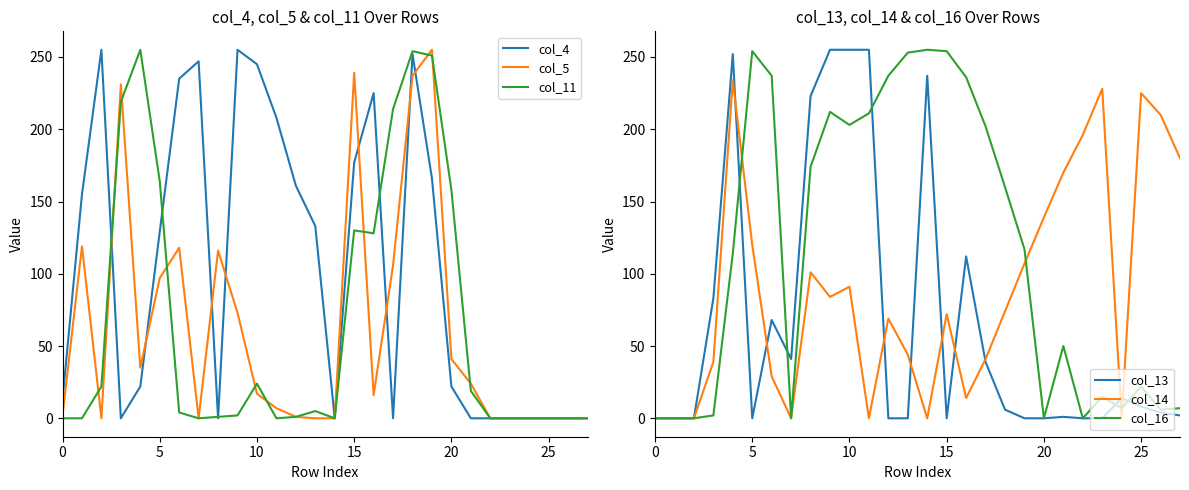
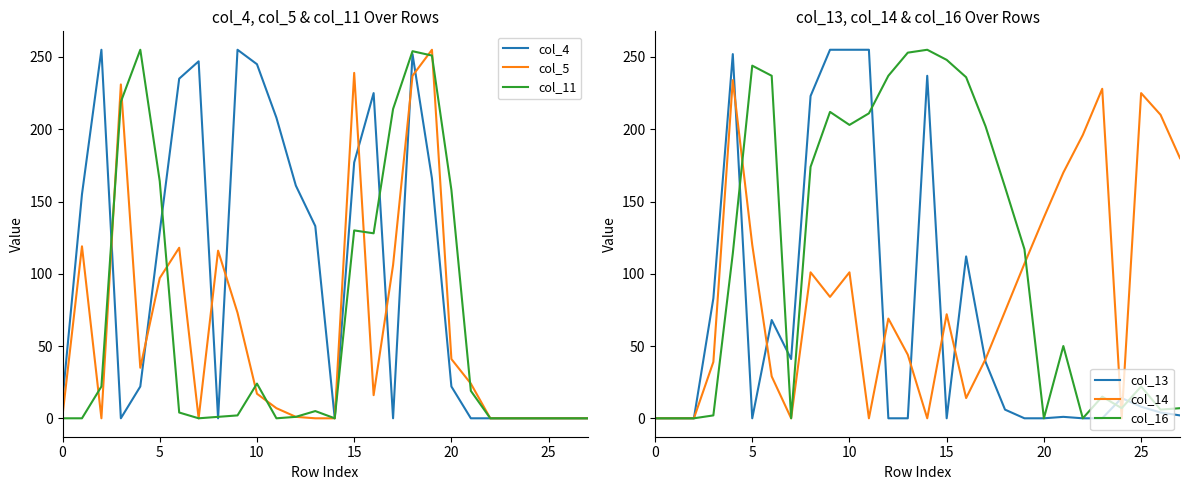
  {
    "col_4, col_5 & col_11 Over Rows": {
      "col_4": {
        "0": 13,
        "5": 129,
        "10": 245,
        "15": 177,
        "20": 22
      },
      "col_5": {
        "0": 2,
        "5": 97,
        "10": 17,
        "15": 239,
        "20": 41
      },
      "col_11": {
        "0": 0,
        "5": 164,
        "10": 24,
        "15": 130,
        "20": 158
      }
    },
    "col_13, col_14 & col_16 Over Rows": {
      "col_13": {
        "5": 0,
        "10": 255,
        "15": 0
      },
      "col_14": {
        "5": 120,
-       "10": 91,
+       "10": 101,
        "15": 72,
        "20": 139,
        "25": 225
      },
      "col_16": {
-       "5": 254,
+       "5": 244,
        "10": 203,
-       "15": 254
+       "15": 248
      }
    }
  }
